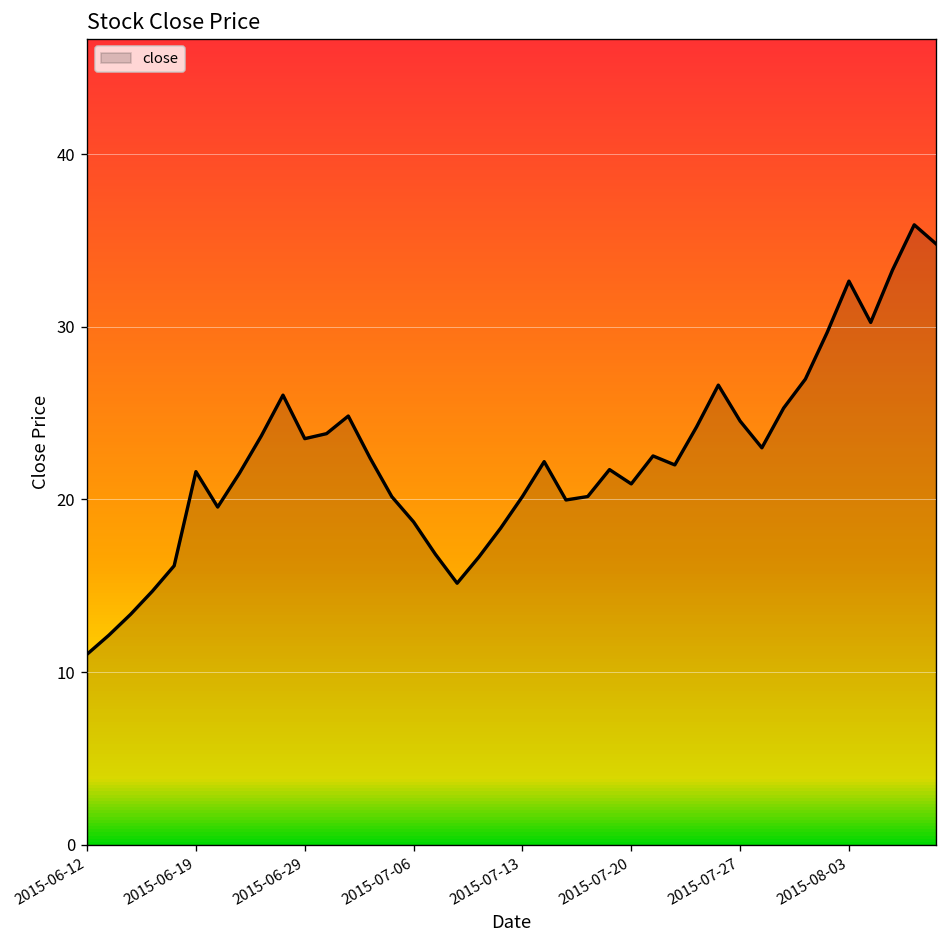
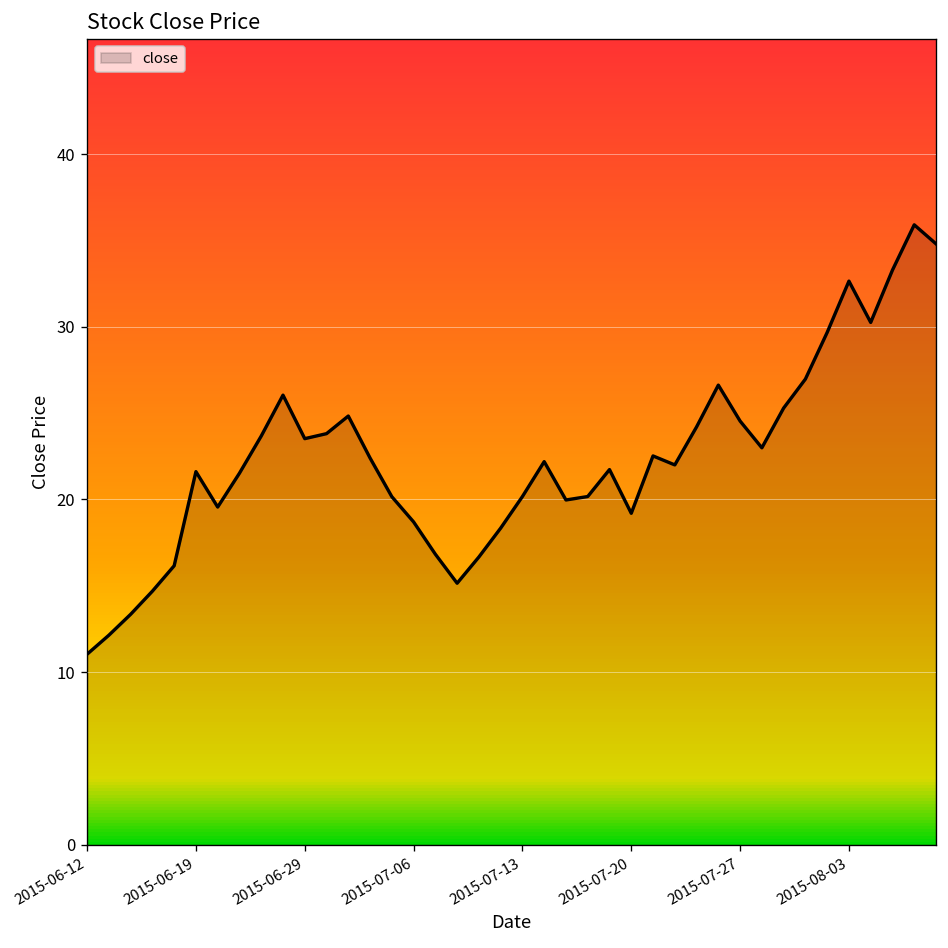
  {
    "2015-06-12": 11.0,
    "2015-06-19": 21.6,
    "2015-06-29": 23.5,
    "2015-07-06": 18.7,
    "2015-07-13": 20.2,
-   "2015-07-20": 20.9,
+   "2015-07-20": 19.2,
    "2015-07-27": 24.5,
    "2015-08-03": 32.6
  }
